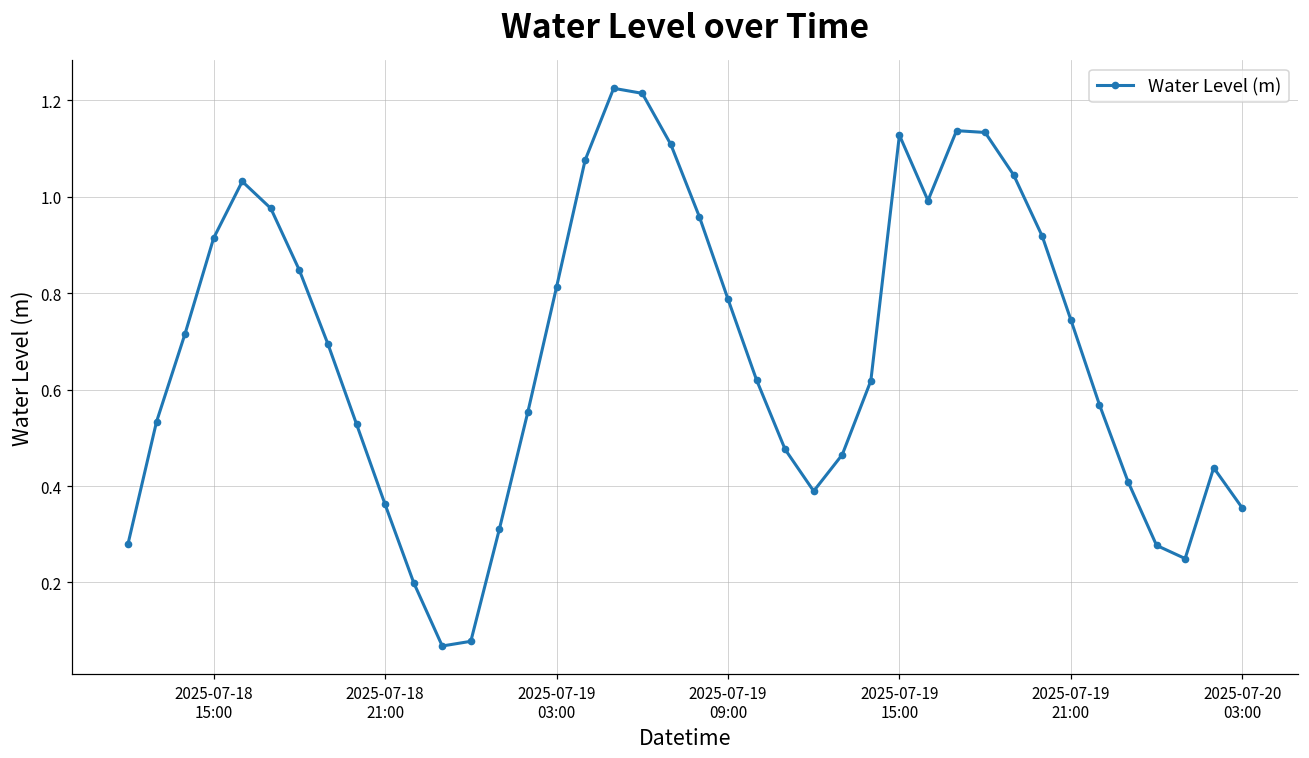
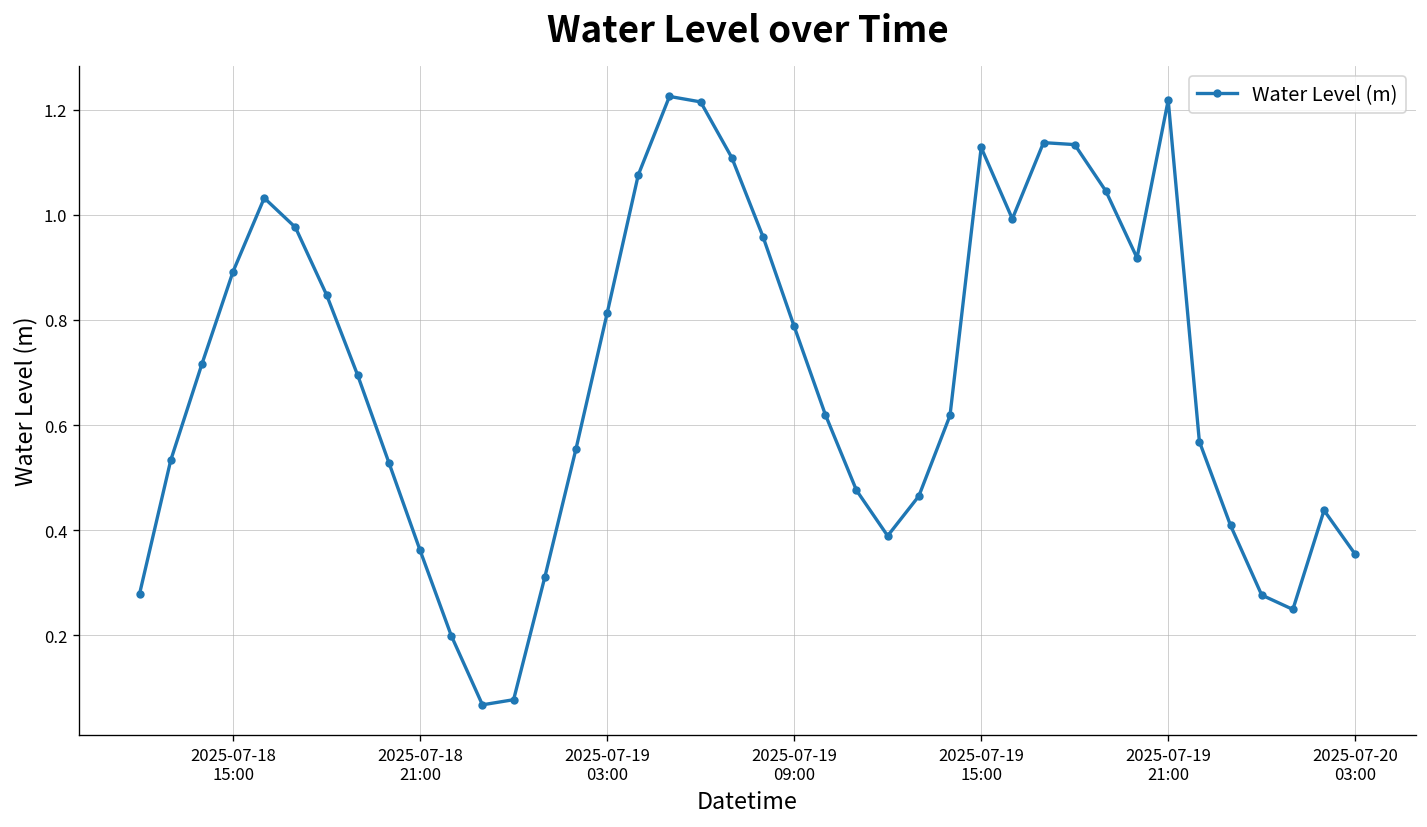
  {
-   "2025-07-18 15:00": 0.91,
+   "2025-07-18 15:00": 0.89,
    "2025-07-18 21:00": 0.36,
    "2025-07-19 03:00": 0.81,
    "2025-07-19 09:00": 0.79,
    "2025-07-19 15:00": 1.13,
-   "2025-07-19 21:00": 0.74,
+   "2025-07-19 21:00": 1.22,
    "2025-07-20 03:00": 0.35
  }
